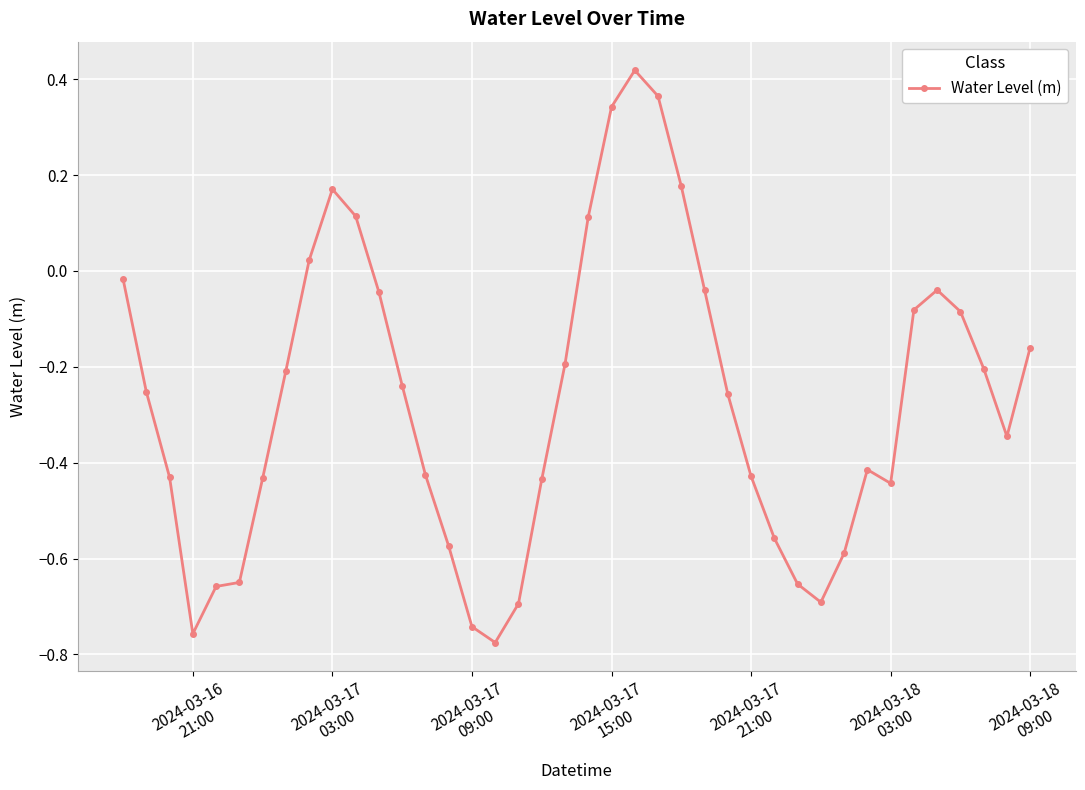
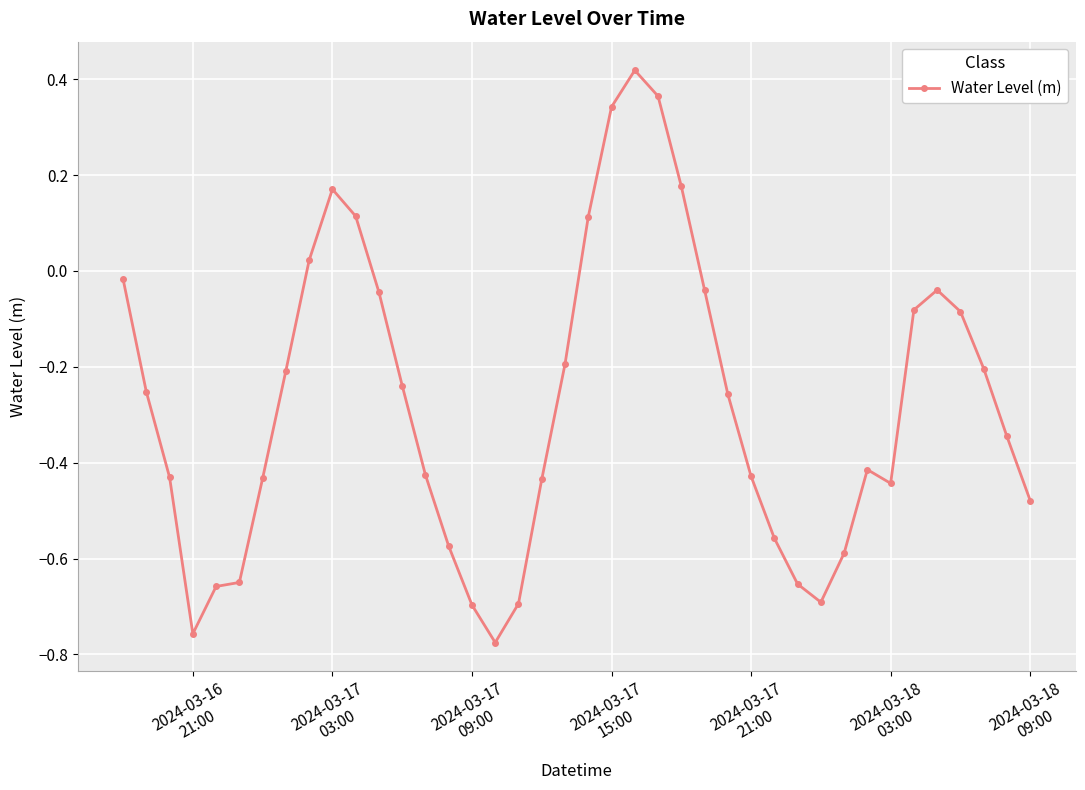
  {
    "2024-03-16 21:00": -0.76,
    "2024-03-17 03:00": 0.17,
-   "2024-03-17 09:00": -0.74,
+   "2024-03-17 09:00": -0.70,
    "2024-03-17 15:00": 0.34,
    "2024-03-17 21:00": -0.43,
    "2024-03-18 03:00": -0.44,
-   "2024-03-18 09:00": -0.16
+   "2024-03-18 09:00": -0.48
  }
